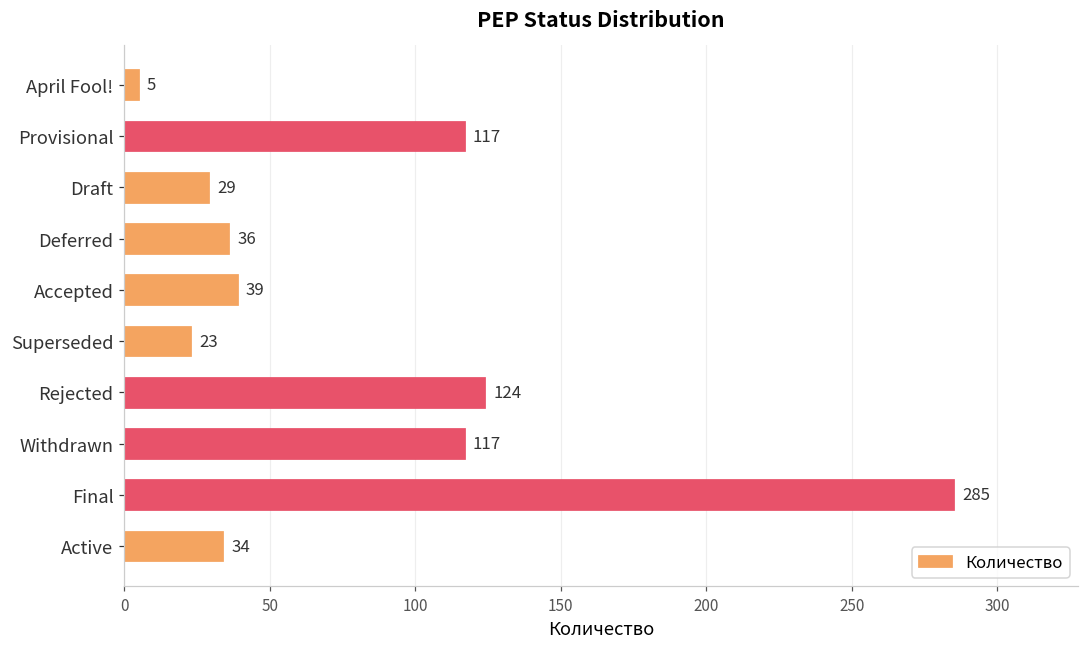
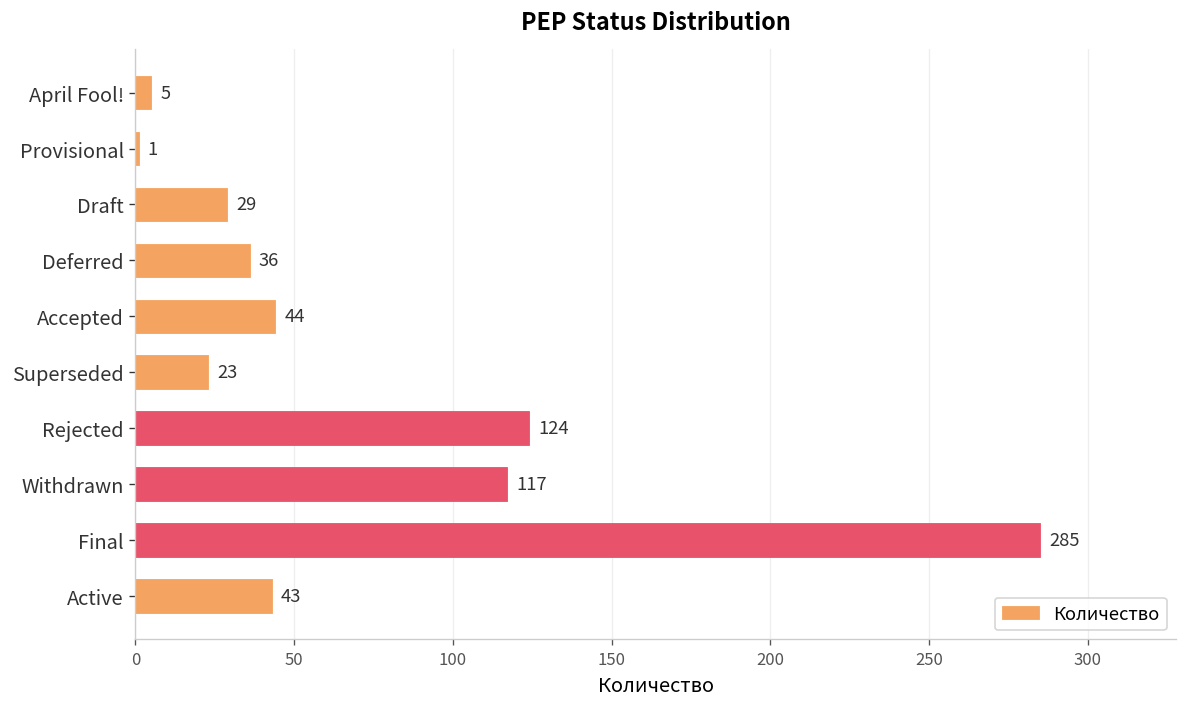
  {
    "April Fool!": 5,
-   "Provisional": 117,
+   "Provisional": 1,
    "Draft": 29,
    "Deferred": 36,
-   "Accepted": 39,
+   "Accepted": 44,
    "Superseded": 23,
    "Rejected": 124,
    "Withdrawn": 117,
    "Final": 285,
-   "Active": 34
+   "Active": 43
  }
